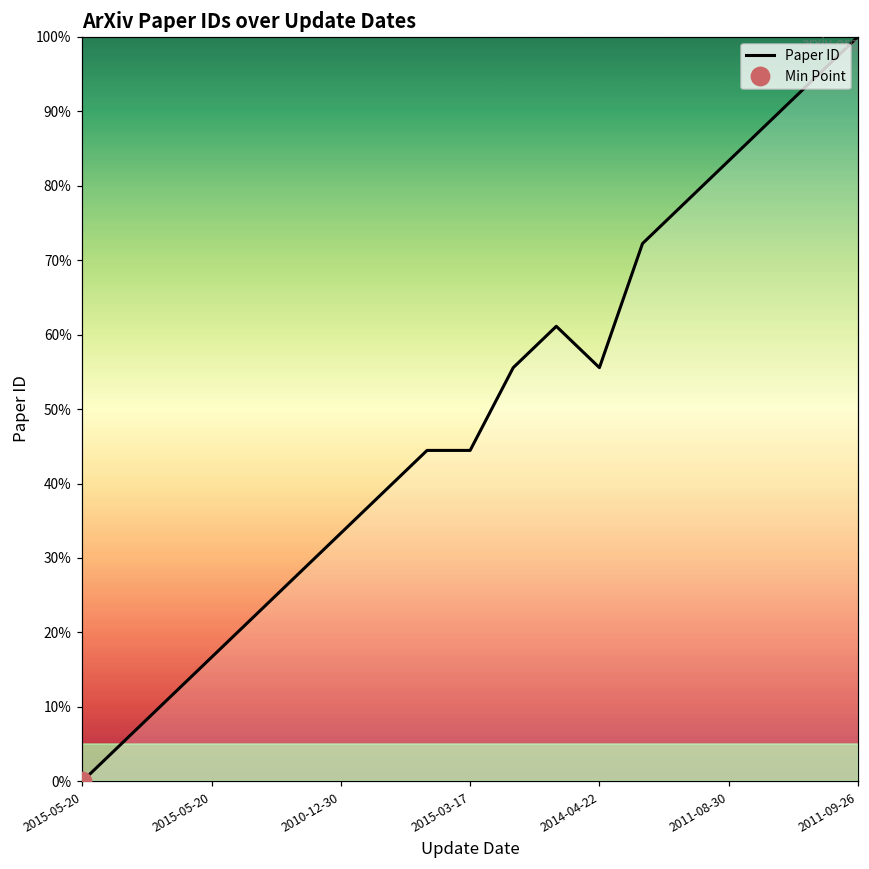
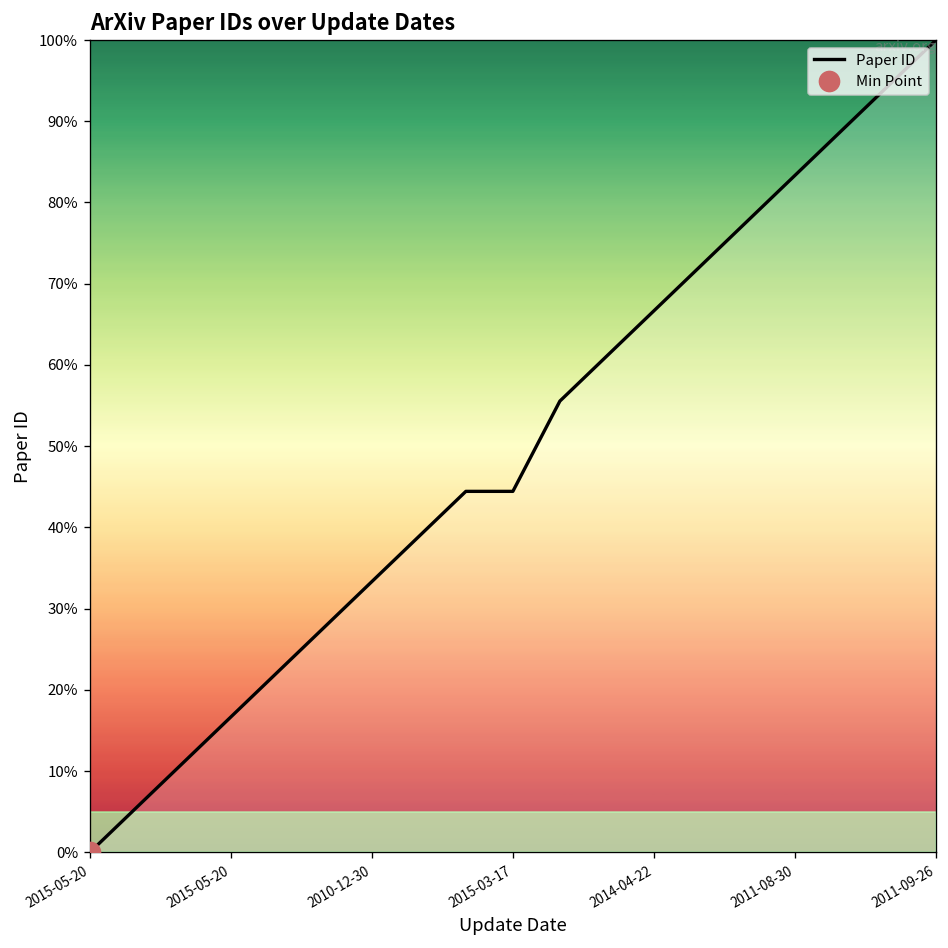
  {
    "Paper ID": {
      "2015-03-17": "44%",
-     "2014-04-22": "56%",
+     "2014-04-22": "67%",
      "2011-08-30": "83%",
      "2011-09-26": "100%"
    }
  }
